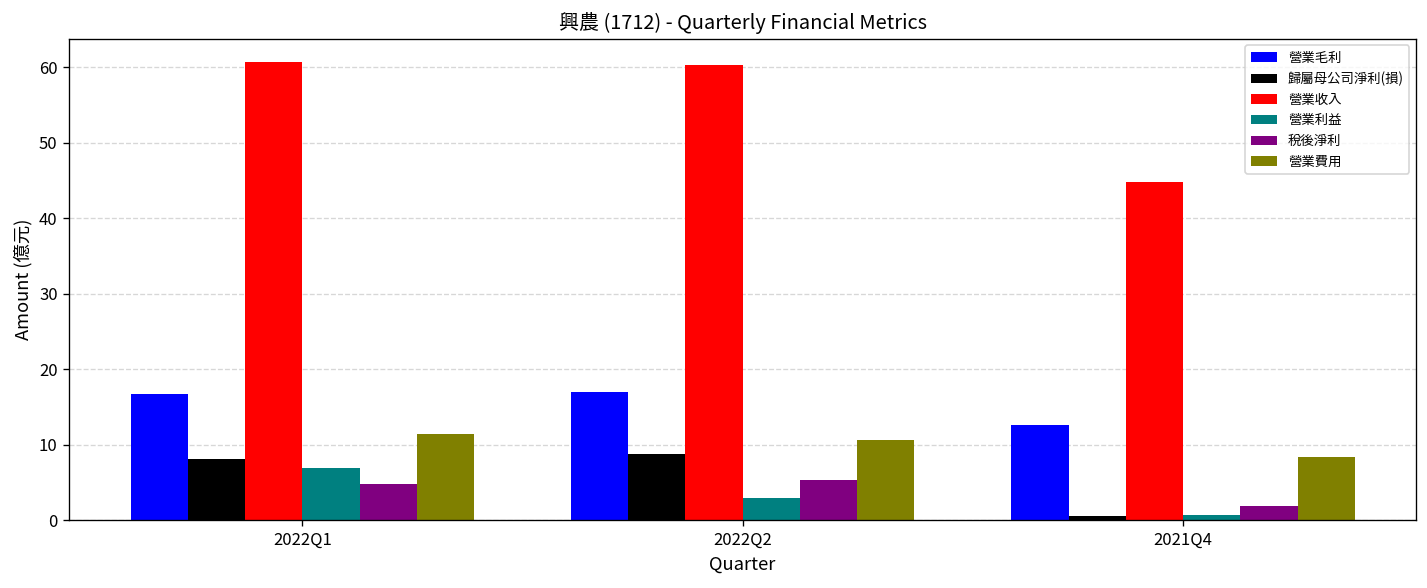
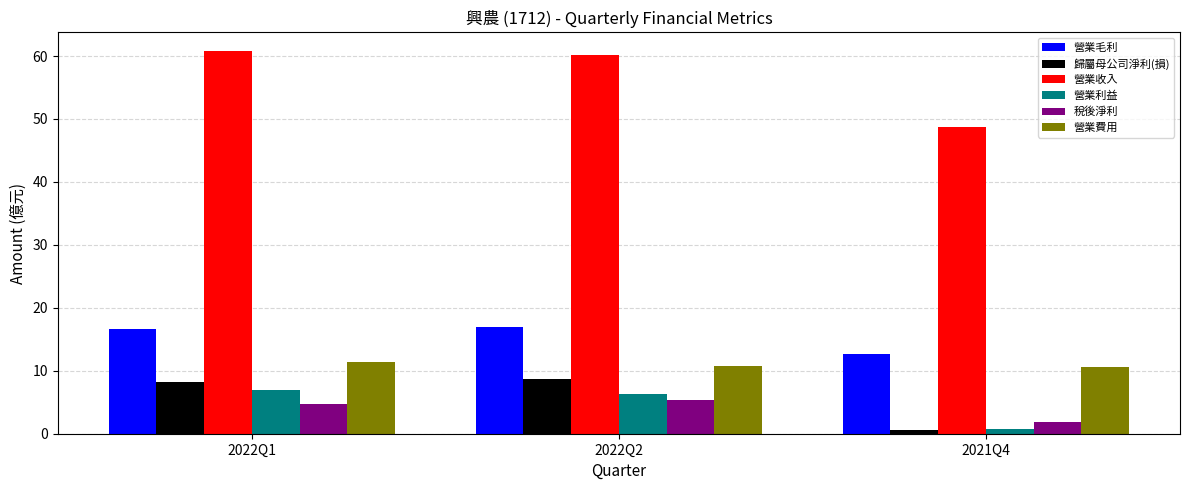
  {
    "營業毛利": {
      "2022Q1": 17,
      "2022Q2": 17,
      "2021Q4": 13
    },
    "歸屬母公司淨利(損)": {
      "2022Q1": 8,
      "2022Q2": 9,
      "2021Q4": 1
    },
    "營業收入": {
      "2022Q1": 61,
      "2022Q2": 60,
-     "2021Q4": 45
+     "2021Q4": 49
    },
    "營業利益": {
      "2022Q1": 7,
-     "2022Q2": 3,
+     "2022Q2": 6,
      "2021Q4": 1
    },
    "稅後淨利": {
      "2022Q1": 5,
      "2022Q2": 5,
      "2021Q4": 2
    },
    "營業費用": {
      "2022Q1": 11,
      "2022Q2": 11,
-     "2021Q4": 8
+     "2021Q4": 11
    }
  }
